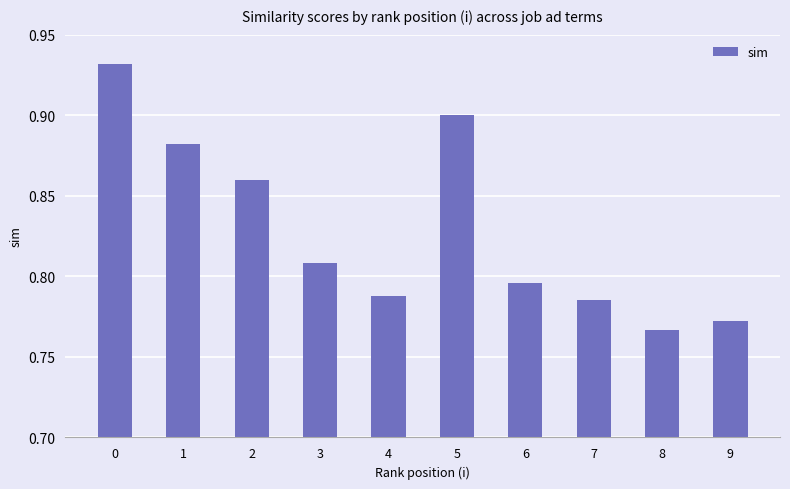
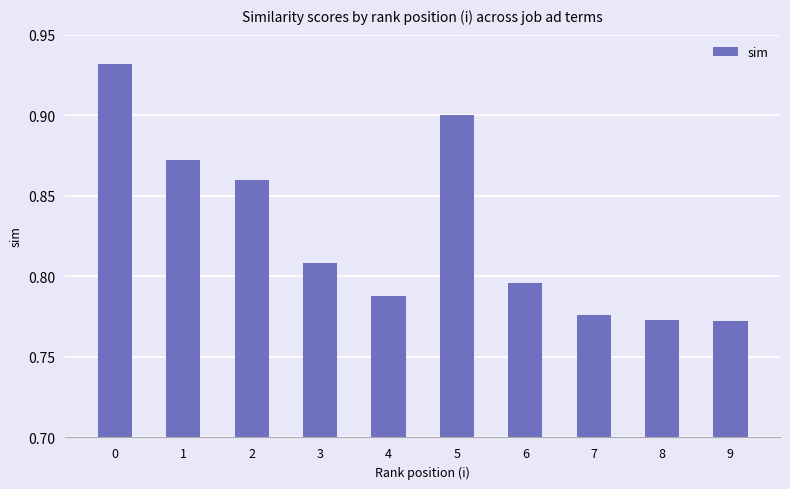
  {
    "0": 0.932,
-   "1": 0.882,
+   "1": 0.872,
    "2": 0.860,
    "3": 0.808,
    "4": 0.788,
    "5": 0.900,
    "6": 0.796,
-   "7": 0.785,
-   "8": 0.767,
+   "7": 0.776,
+   "8": 0.773,
    "9": 0.772
  }
